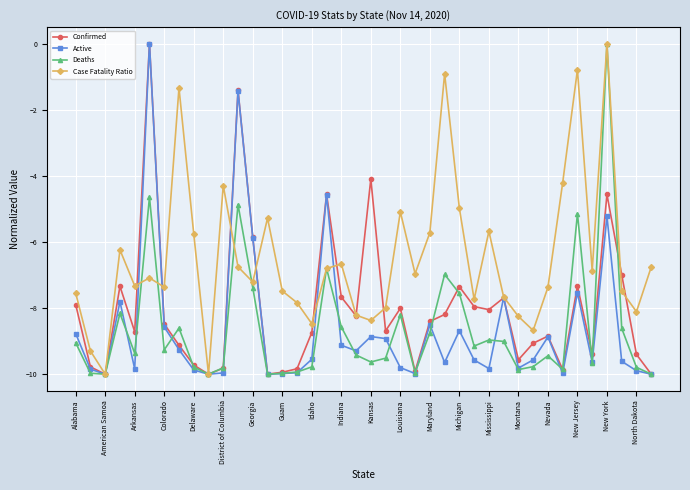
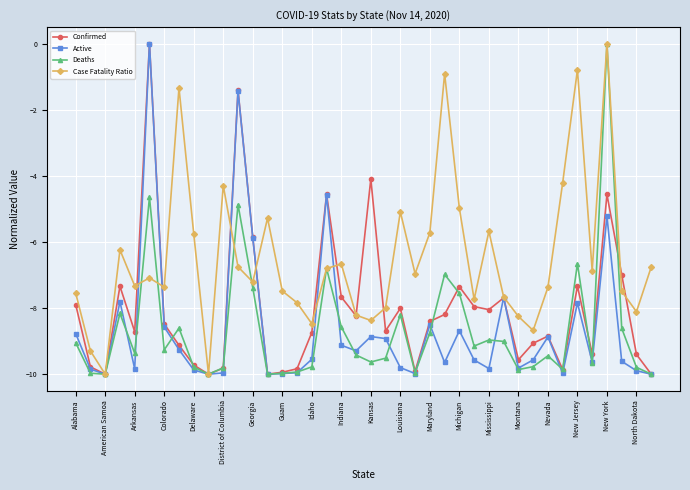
  {
    "Confirmed": {
      "Alabama": -7.9,
      "Arkansas": -8.7,
      "Colorado": -8.5,
      "Idaho": -8.7,
      "Indiana": -7.7,
      "Kansas": -4.1,
      "Louisiana": -8.0,
      "Maryland": -8.4,
      "Michigan": -7.4,
      "Mississippi": -8.0,
      "Montana": -9.6,
      "New Jersey": -7.3,
      "New York": -4.6,
      "North Dakota": -9.4
    },
    "Active": {
      "Alabama": -8.8,
      "Arkansas": -9.8,
      "Colorado": -8.6,
      "Delaware": -9.9,
      "District of Columbia": -10.0,
      "Idaho": -9.5,
      "Indiana": -9.1,
      "Kansas": -8.9,
      "Louisiana": -9.8,
      "Maryland": -8.5,
      "Michigan": -8.7,
      "Mississippi": -9.8,
-     "New Jersey": -7.5,
+     "New Jersey": -7.8,
      "New York": -5.2,
      "North Dakota": -9.9
    },
    "Deaths": {
      "Alabama": -9.0,
      "Arkansas": -9.4,
      "Colorado": -9.3,
      "Georgia": -7.4,
      "Idaho": -9.8,
      "Indiana": -8.6,
      "Kansas": -9.6,
      "Louisiana": -8.2,
      "Maryland": -8.7,
      "Michigan": -7.6,
      "Mississippi": -9.0,
      "Nevada": -9.4,
-     "New Jersey": -5.1,
+     "New Jersey": -6.7,
      "North Dakota": -9.8
    },
    "Case Fatality Ratio": {
      "Alabama": -7.5,
      "Arkansas": -7.3,
      "Colorado": -7.4,
      "Delaware": -5.8,
      "District of Columbia": -4.3,
      "Georgia": -7.2,
      "Guam": -7.5,
      "Idaho": -8.5,
      "Indiana": -6.7,
      "Kansas": -8.4,
      "Louisiana": -5.1,
      "Maryland": -5.7,
      "Michigan": -5.0,
      "Mississippi": -5.7,
      "Montana": -8.3,
      "Nevada": -7.4,
      "New Jersey": -0.8,
      "North Dakota": -8.1
    }
  }
